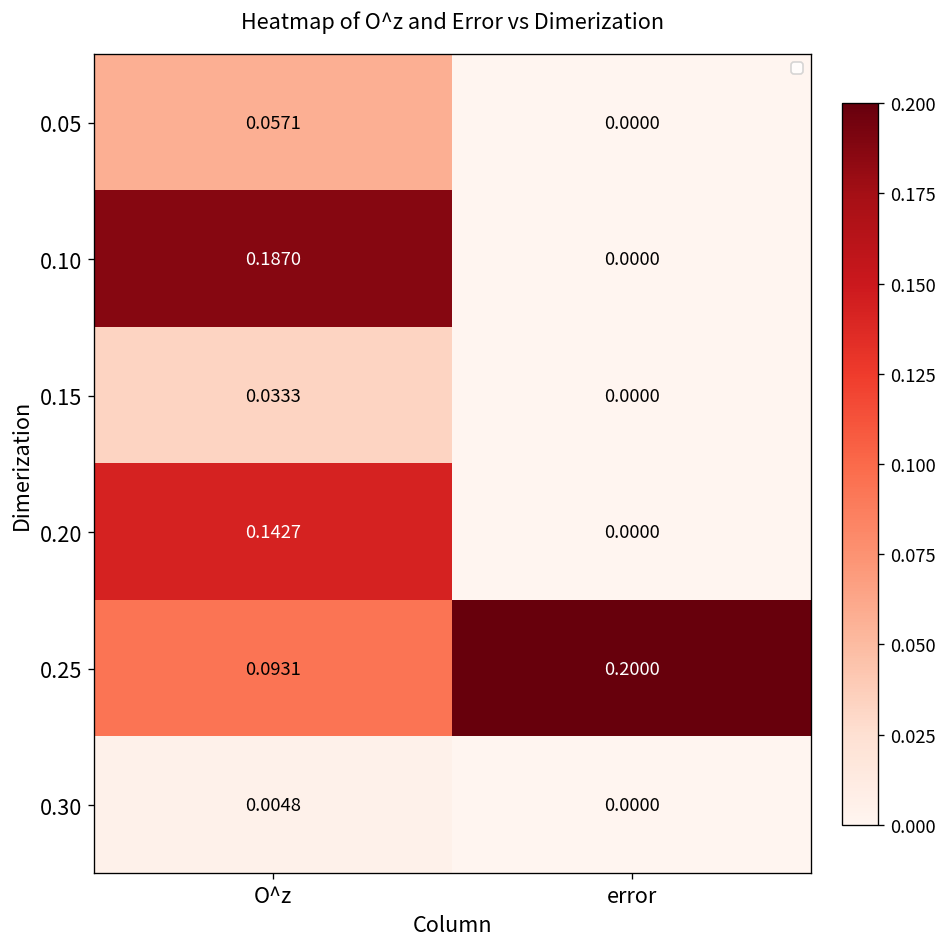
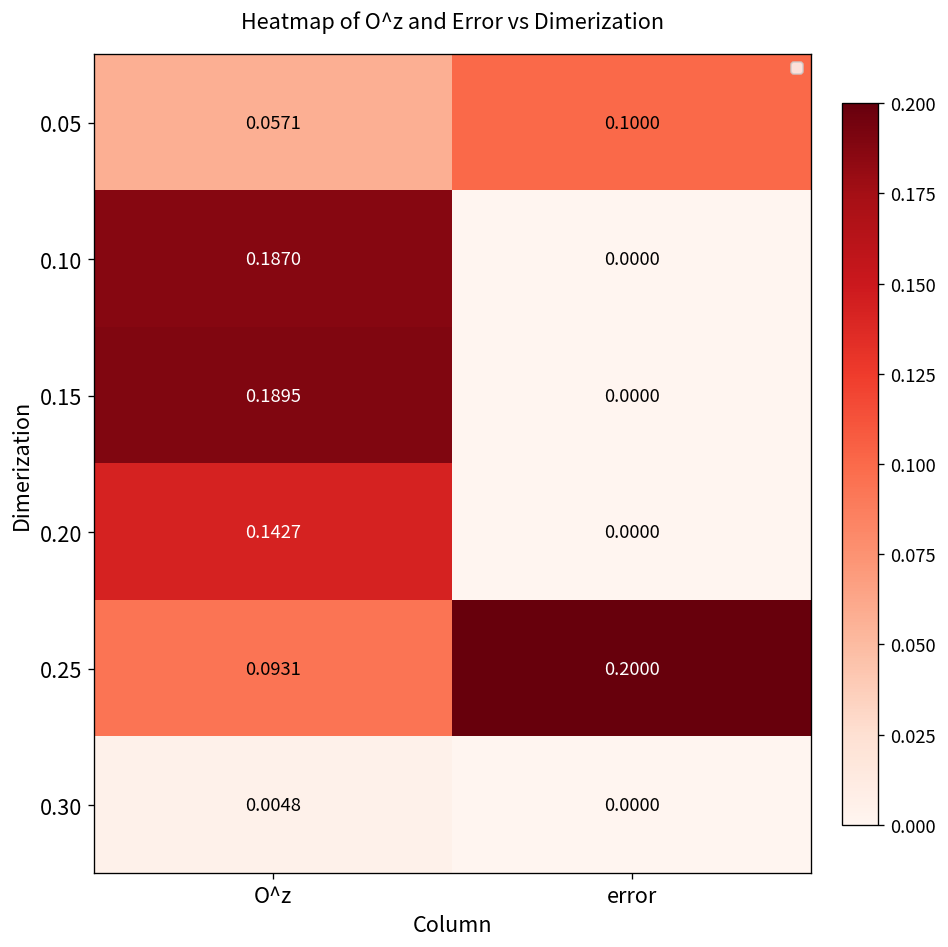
  {
    "0.05": {
      "O^z": 0.0571,
-     "error": 0.0000
+     "error": 0.1000
    },
    "0.10": {
      "O^z": 0.1870,
      "error": 0.0000
    },
    "0.15": {
-     "O^z": 0.0333,
+     "O^z": 0.1895,
      "error": 0.0000
    },
    "0.20": {
      "O^z": 0.1427,
      "error": 0.0000
    },
    "0.25": {
      "O^z": 0.0931,
      "error": 0.2000
    },
    "0.30": {
      "O^z": 0.0048,
      "error": 0.0000
    }
  }
